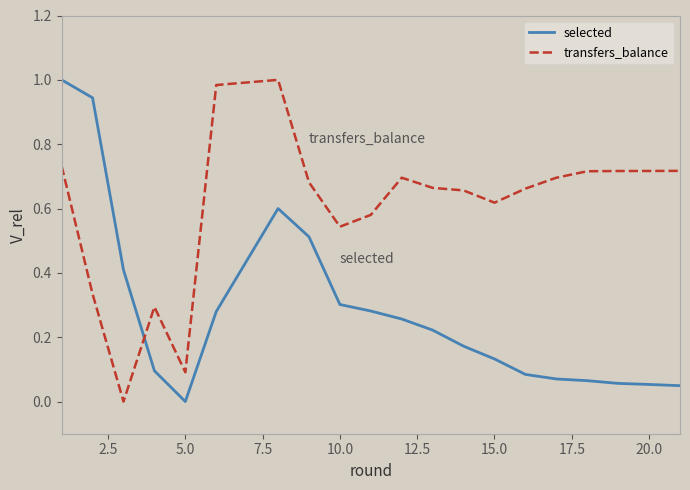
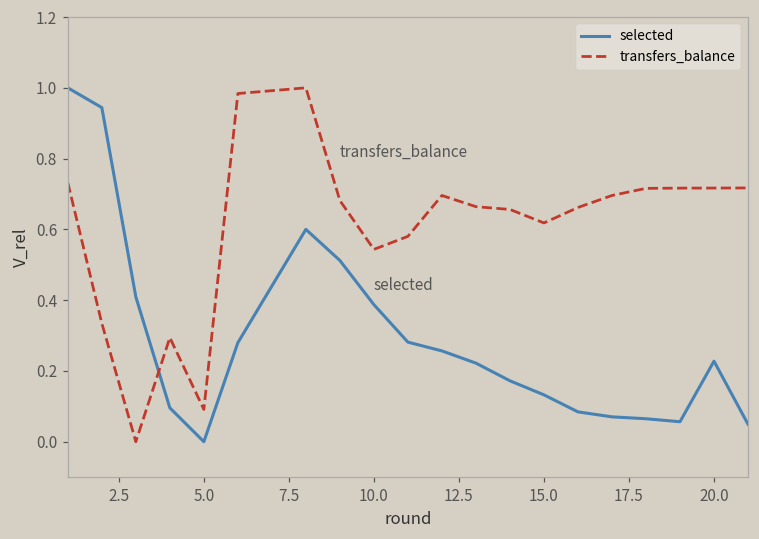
  {
    "selected": {
      "5.0": 0.00,
-     "10.0": 0.30,
+     "10.0": 0.39,
      "15.0": 0.13,
-     "20.0": 0.05
+     "20.0": 0.23
    },
    "transfers_balance": {
      "5.0": 0.09,
      "10.0": 0.54,
      "15.0": 0.62,
      "20.0": 0.72
    }
  }
